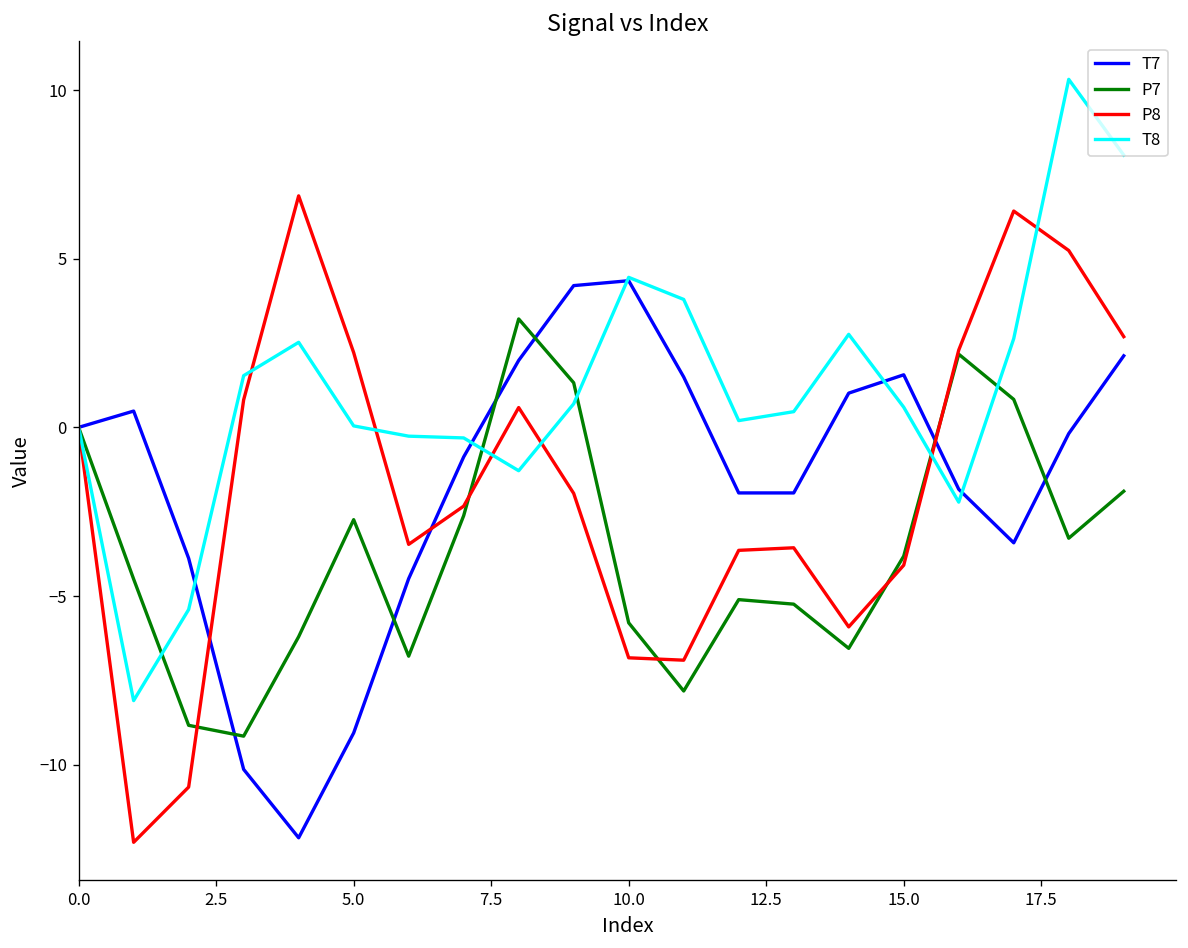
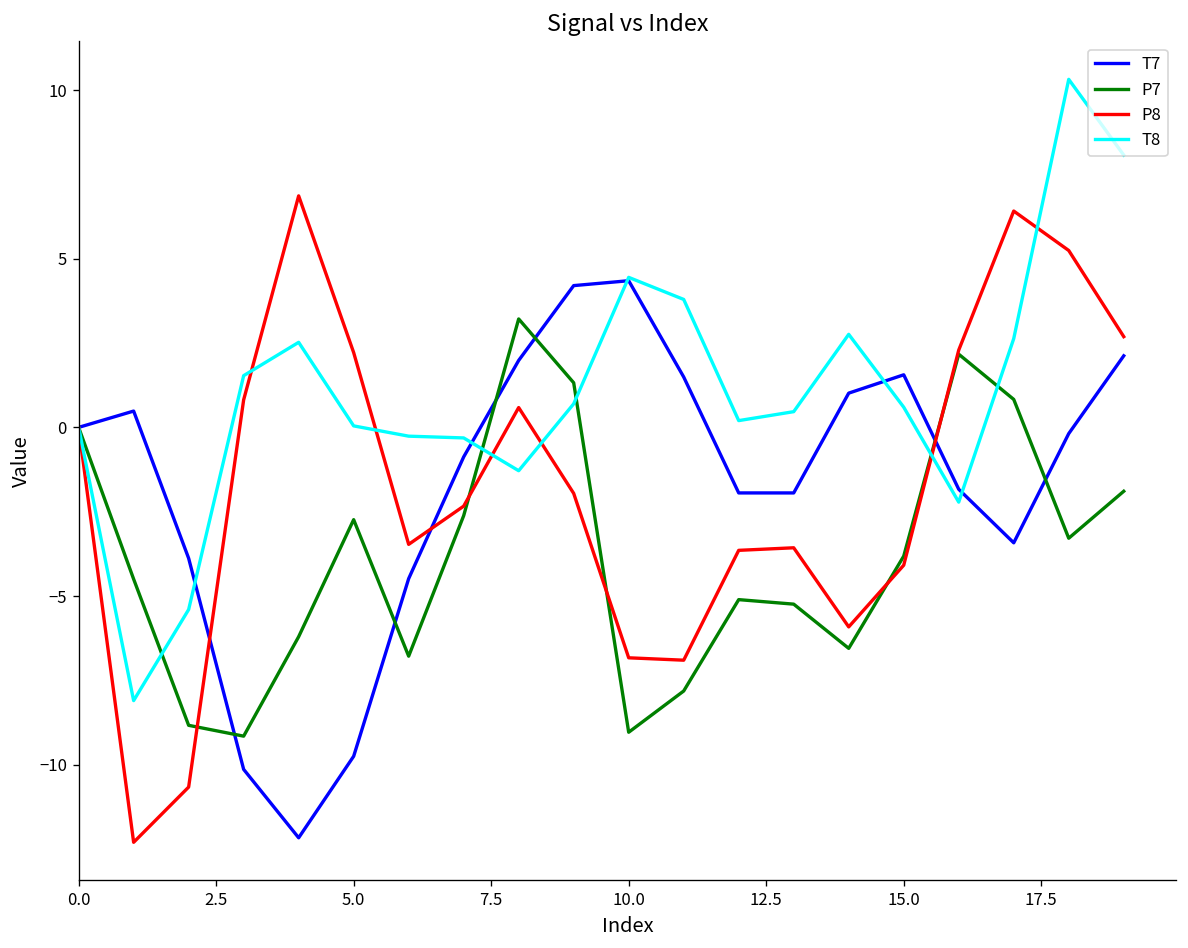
  {
    "T7": {
-     "5.0": -9.1,
+     "5.0": -9.7,
      "10.0": 4.3,
      "15.0": 1.6
    },
    "P7": {
      "5.0": -2.7,
-     "10.0": -5.8,
+     "10.0": -9.0,
      "15.0": -3.8
    },
    "P8": {
      "5.0": 2.2,
      "10.0": -6.8,
      "15.0": -4.1
    },
    "T8": {
      "5.0": 0.0,
      "10.0": 4.4,
      "15.0": 0.6
    }
  }
